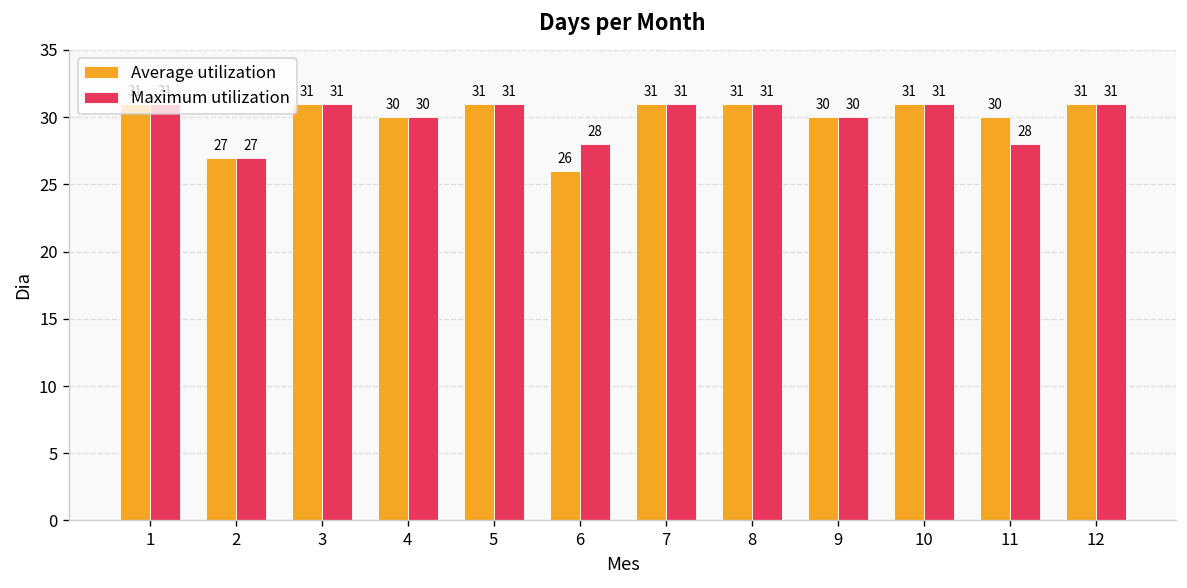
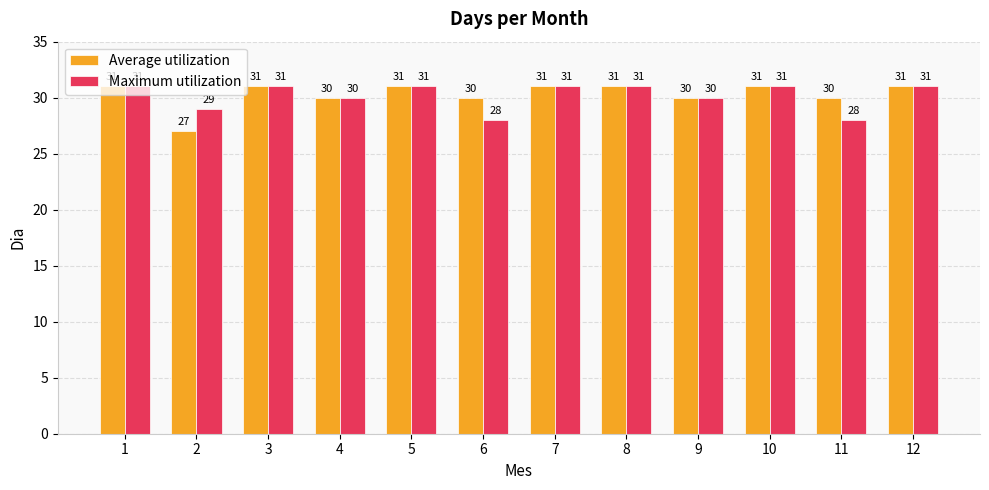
  {
    "Average utilization": {
      "2": 27,
      "3": 31,
      "4": 30,
      "5": 31,
-     "6": 26,
+     "6": 30,
      "7": 31,
      "8": 31,
      "9": 30,
      "10": 31,
      "11": 30,
      "12": 31
    },
    "Maximum utilization": {
-     "2": 27,
+     "2": 29,
      "3": 31,
      "4": 30,
      "5": 31,
      "6": 28,
      "7": 31,
      "8": 31,
      "9": 30,
      "10": 31,
      "11": 28,
      "12": 31
    }
  }
